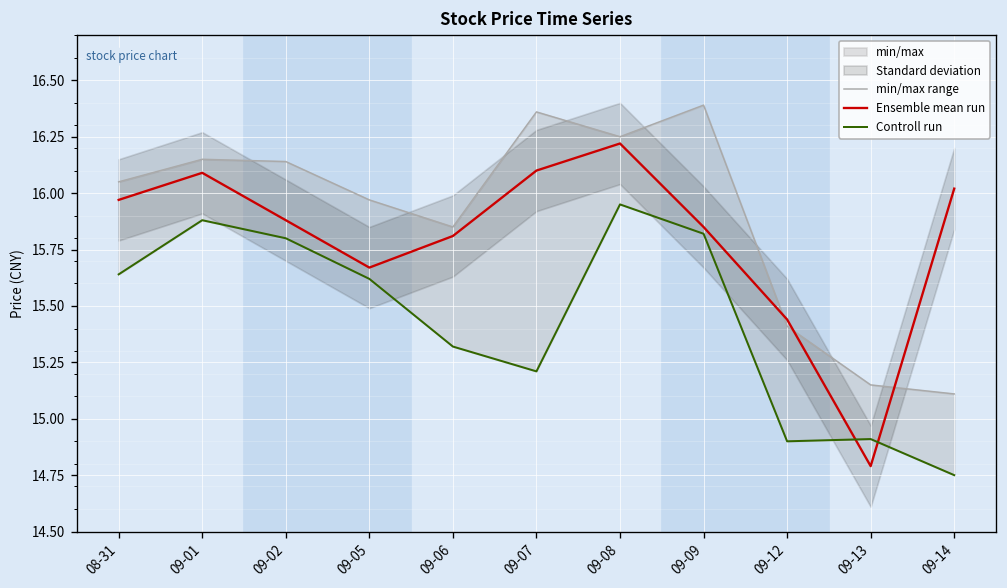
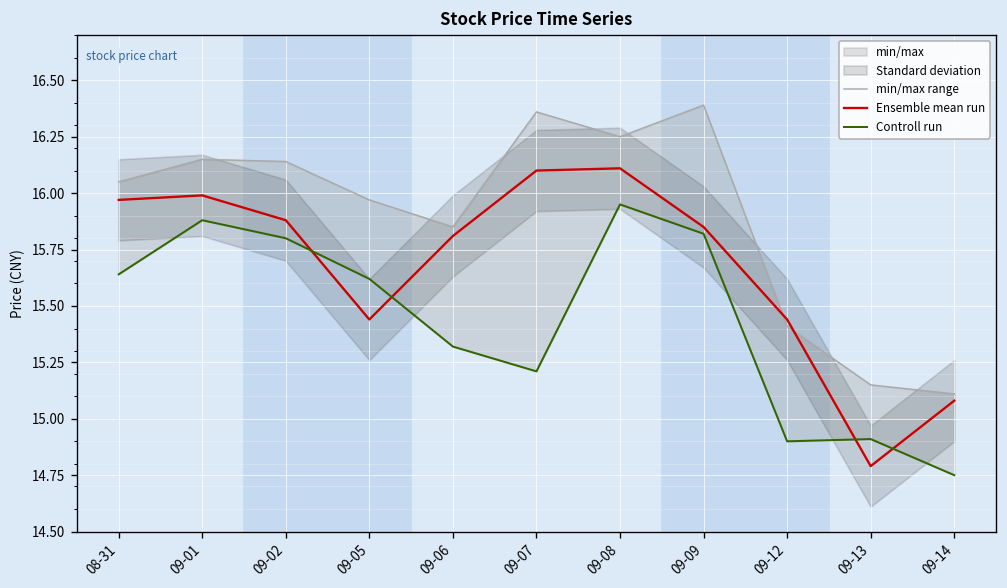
  {
    "Ensemble mean run": {
      "08-31": 15.97,
-     "09-01": 16.09,
+     "09-01": 15.99,
      "09-02": 15.88,
-     "09-05": 15.67,
+     "09-05": 15.44,
      "09-06": 15.81,
      "09-07": 16.10,
-     "09-08": 16.22,
+     "09-08": 16.11,
      "09-09": 15.85,
      "09-12": 15.44,
      "09-13": 14.79,
-     "09-14": 16.02
+     "09-14": 15.08
    },
    "Controll run": {
      "08-31": 15.64,
      "09-01": 15.88,
      "09-02": 15.80,
      "09-06": 15.32,
      "09-07": 15.21,
      "09-08": 15.95,
      "09-09": 15.82,
      "09-12": 14.90,
      "09-13": 14.91,
      "09-14": 14.75
    }
  }
